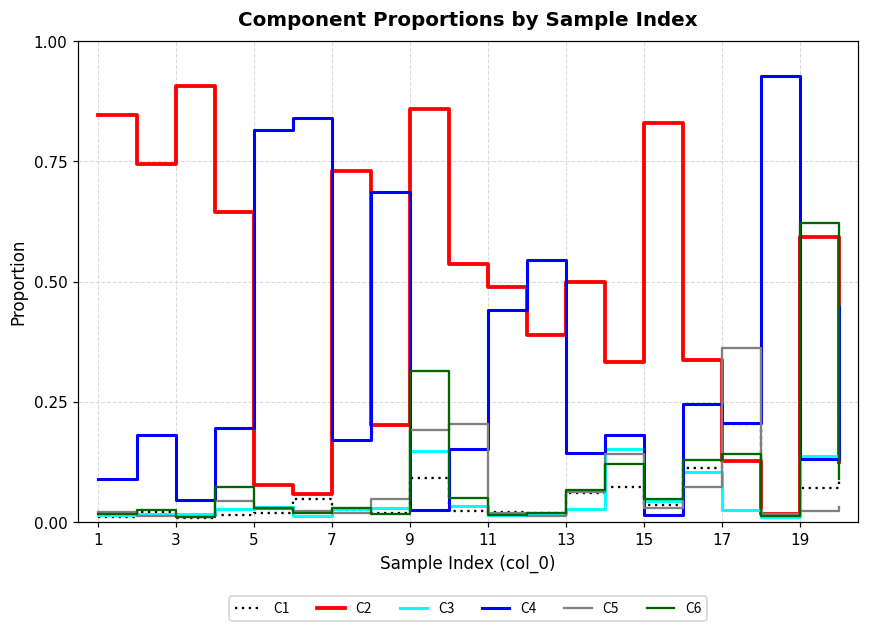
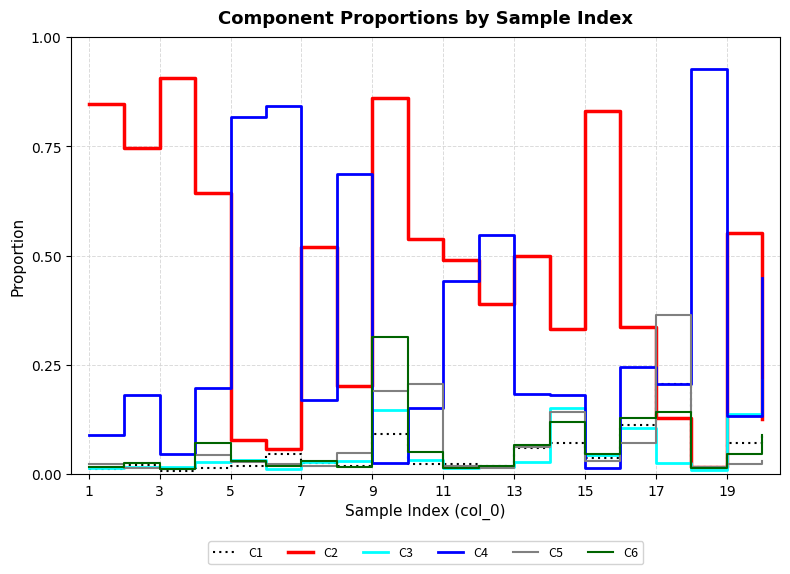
  {
    "C1": {
      "5": 0.02,
      "9": 0.09,
      "15": 0.04,
      "19": 0.07
    },
    "C2": {
      "1": 0.85,
      "3": 0.91,
      "5": 0.08,
-     "7": 0.73,
+     "7": 0.52,
      "9": 0.86,
      "11": 0.49,
      "13": 0.50,
      "15": 0.83,
      "17": 0.13,
-     "19": 0.59
+     "19": 0.55
    },
    "C3": {
      "3": 0.02,
      "9": 0.15,
      "13": 0.03,
      "17": 0.03,
      "19": 0.14
    },
    "C4": {
      "1": 0.09,
      "3": 0.05,
      "5": 0.82,
      "7": 0.17,
      "9": 0.03,
      "11": 0.44,
-     "13": 0.14,
+     "13": 0.18,
      "15": 0.01,
      "19": 0.13
    },
    "C5": {
      "1": 0.02,
      "7": 0.02,
      "9": 0.19,
      "15": 0.03,
      "17": 0.36,
      "19": 0.02
    },
    "C6": {
      "9": 0.31,
      "17": 0.14,
-     "19": 0.62
+     "19": 0.05
    }
  }
